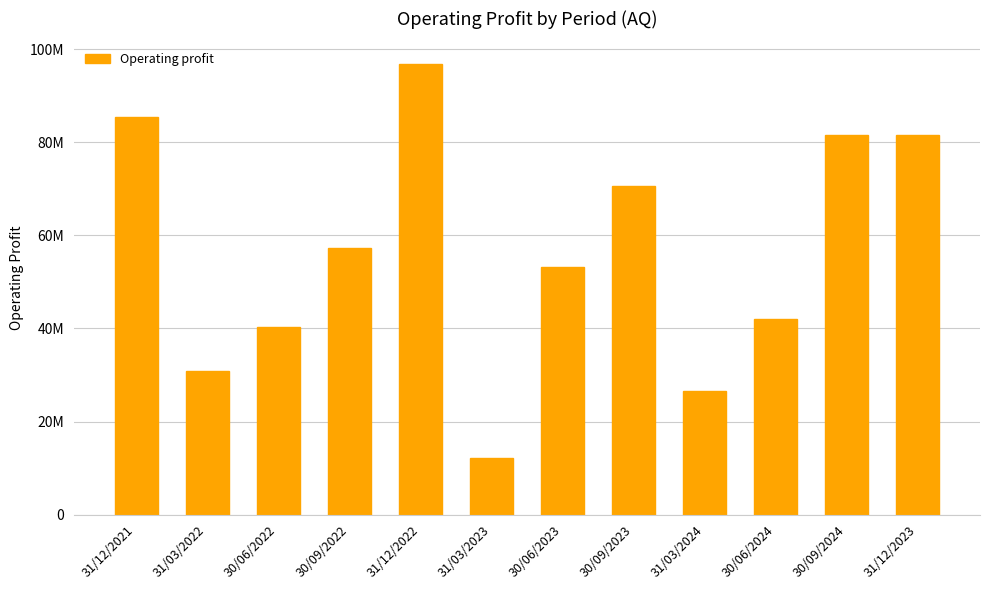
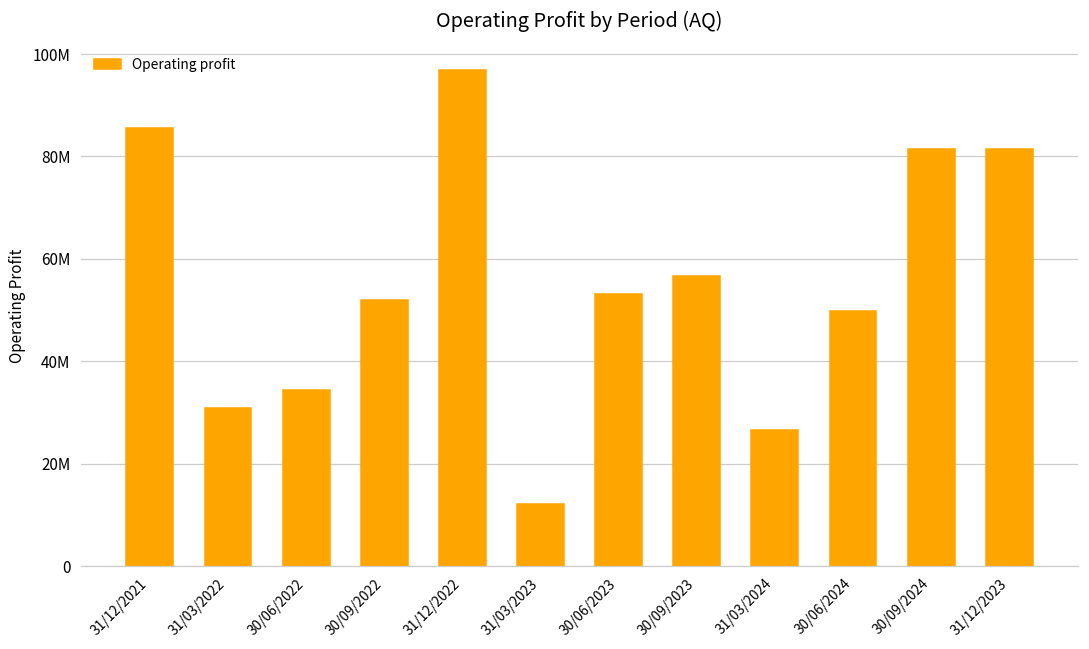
  {
    "31/12/2021": 85000000,
    "31/03/2022": 31000000,
-   "30/06/2022": 40000000,
-   "30/09/2022": 57000000,
+   "30/06/2022": 34000000,
+   "30/09/2022": 52000000,
    "31/12/2022": 97000000,
    "31/03/2023": 12000000,
    "30/06/2023": 53000000,
-   "30/09/2023": 71000000,
+   "30/09/2023": 57000000,
    "31/03/2024": 27000000,
-   "30/06/2024": 42000000,
+   "30/06/2024": 50000000,
    "30/09/2024": 81000000,
    "31/12/2023": 81000000
  }
